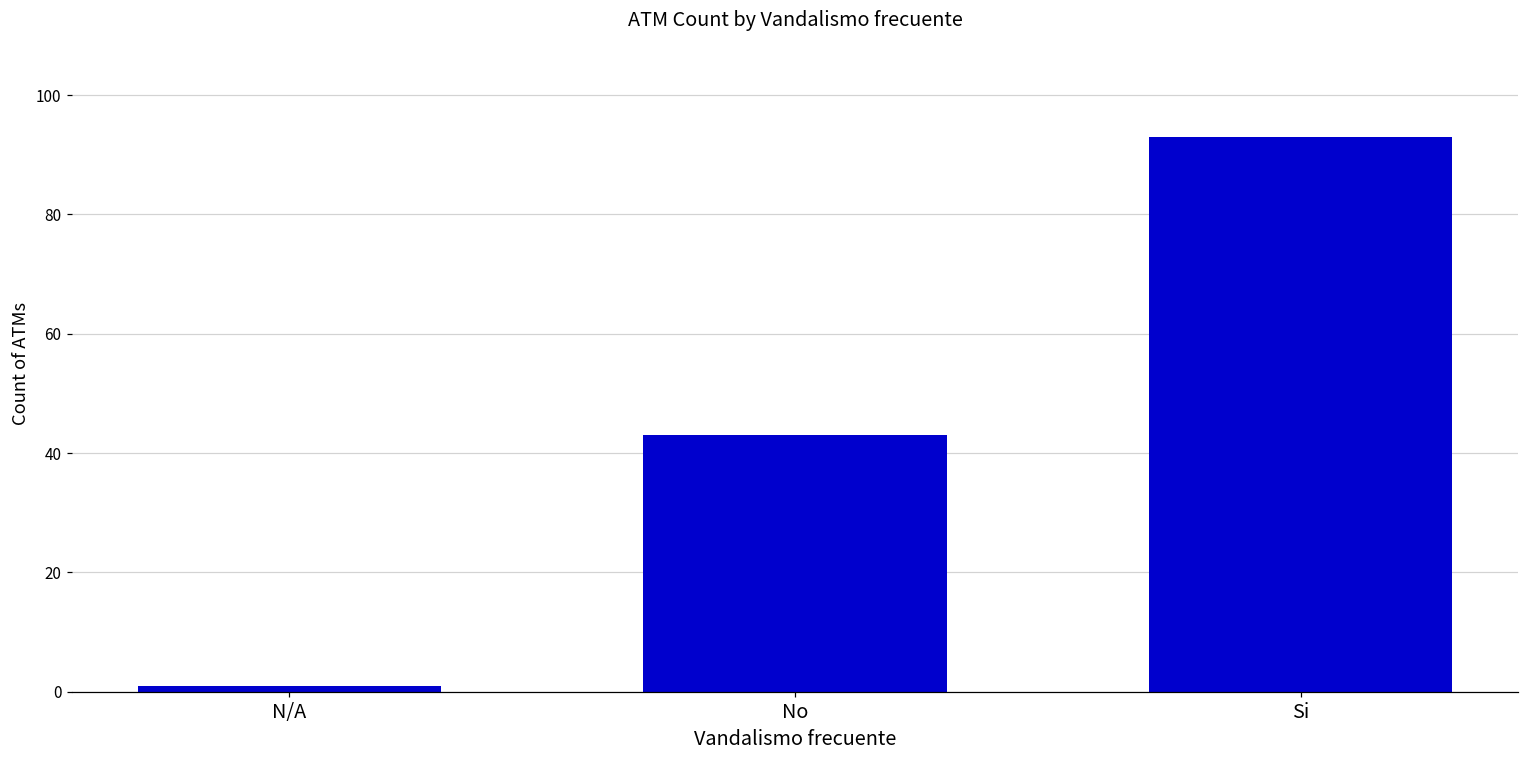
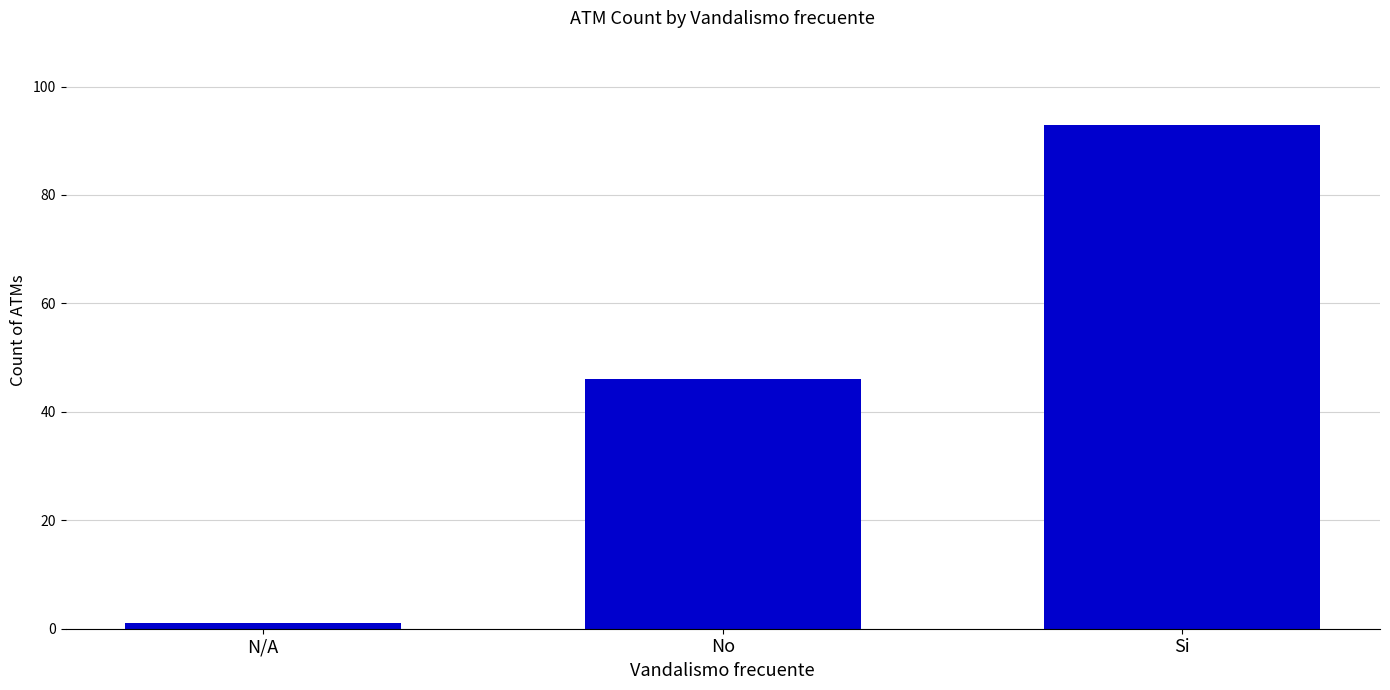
  {
    "N/A": 1,
-   "No": 43,
+   "No": 46,
    "Si": 93
  }
